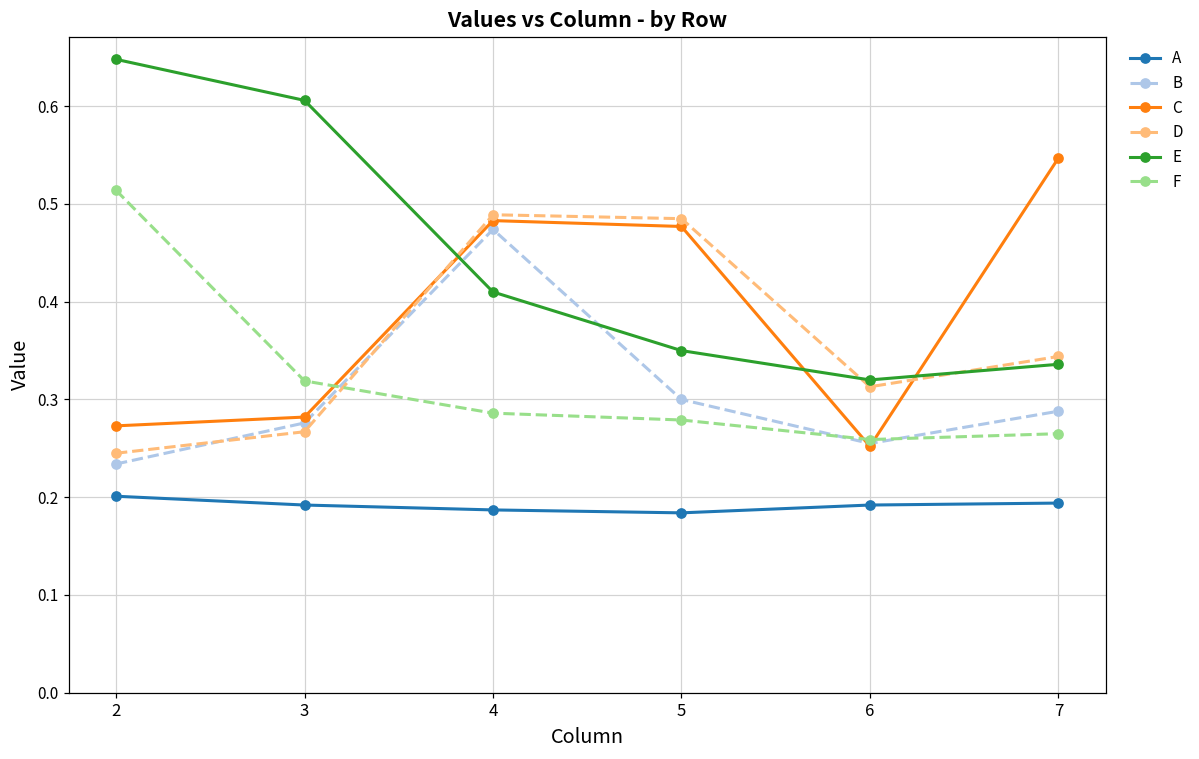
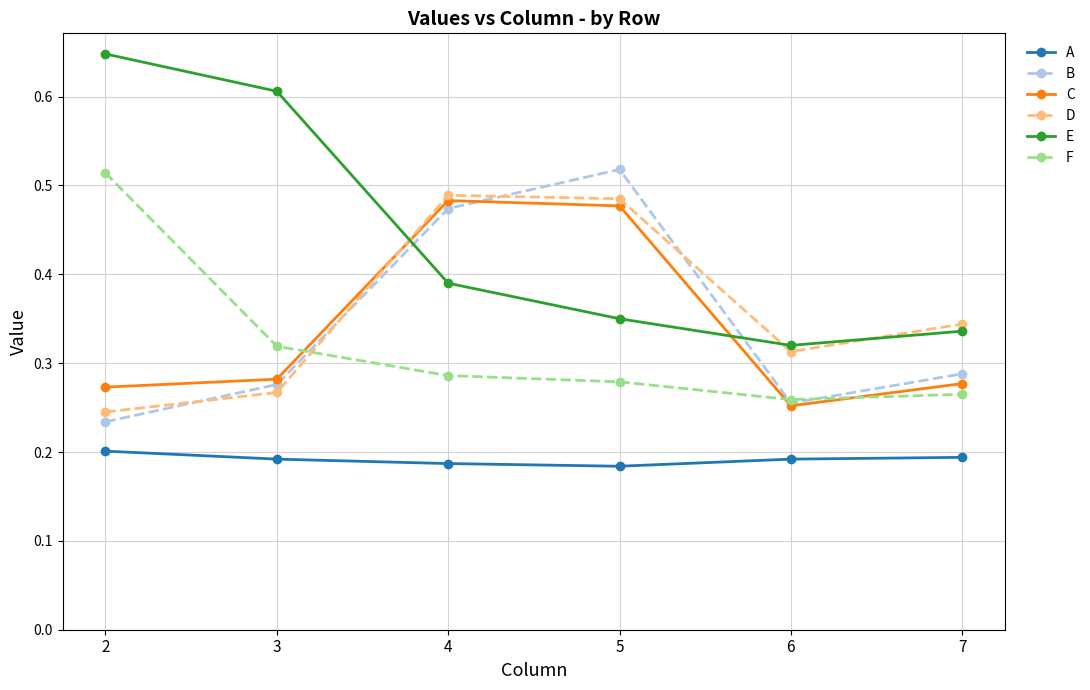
  {
    "A": {
      "2": 0.20,
      "3": 0.19,
      "4": 0.19,
      "5": 0.18,
      "6": 0.19,
      "7": 0.19
    },
    "B": {
      "2": 0.23,
      "3": 0.28,
      "4": 0.47,
-     "5": 0.30,
+     "5": 0.52,
      "6": 0.26,
      "7": 0.29
    },
    "C": {
      "2": 0.27,
      "3": 0.28,
      "4": 0.48,
      "5": 0.48,
      "6": 0.25,
-     "7": 0.55
+     "7": 0.28
    },
    "D": {
      "2": 0.25,
      "3": 0.27,
      "4": 0.49,
      "5": 0.49,
      "6": 0.31,
      "7": 0.34
    },
    "E": {
      "2": 0.65,
      "3": 0.61,
-     "4": 0.41,
+     "4": 0.39,
      "5": 0.35,
      "6": 0.32,
      "7": 0.34
    },
    "F": {
      "2": 0.51,
      "3": 0.32,
      "4": 0.29,
      "5": 0.28,
      "6": 0.26,
      "7": 0.27
    }
  }
